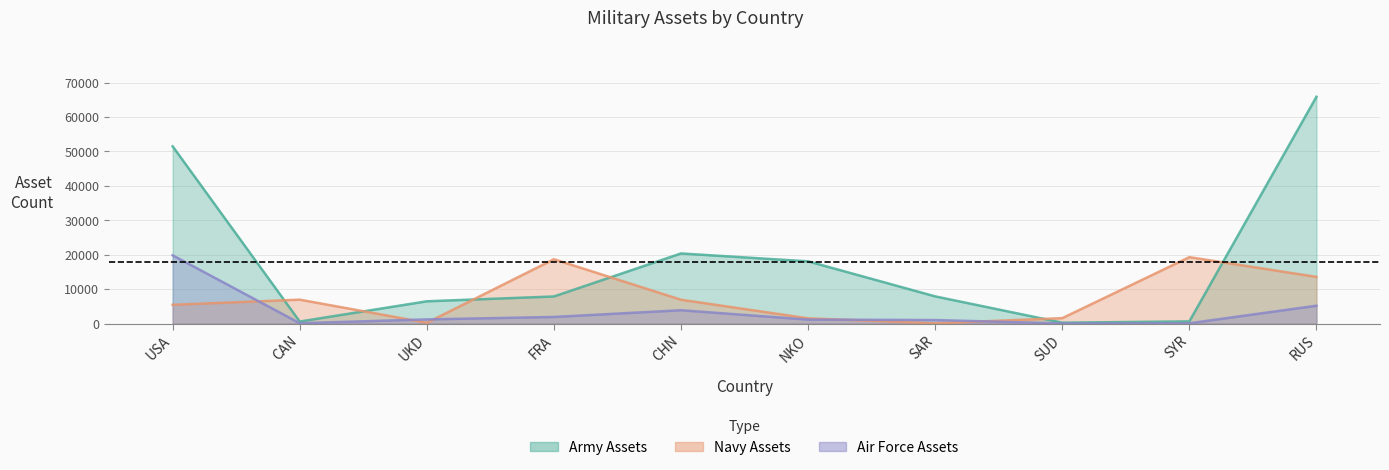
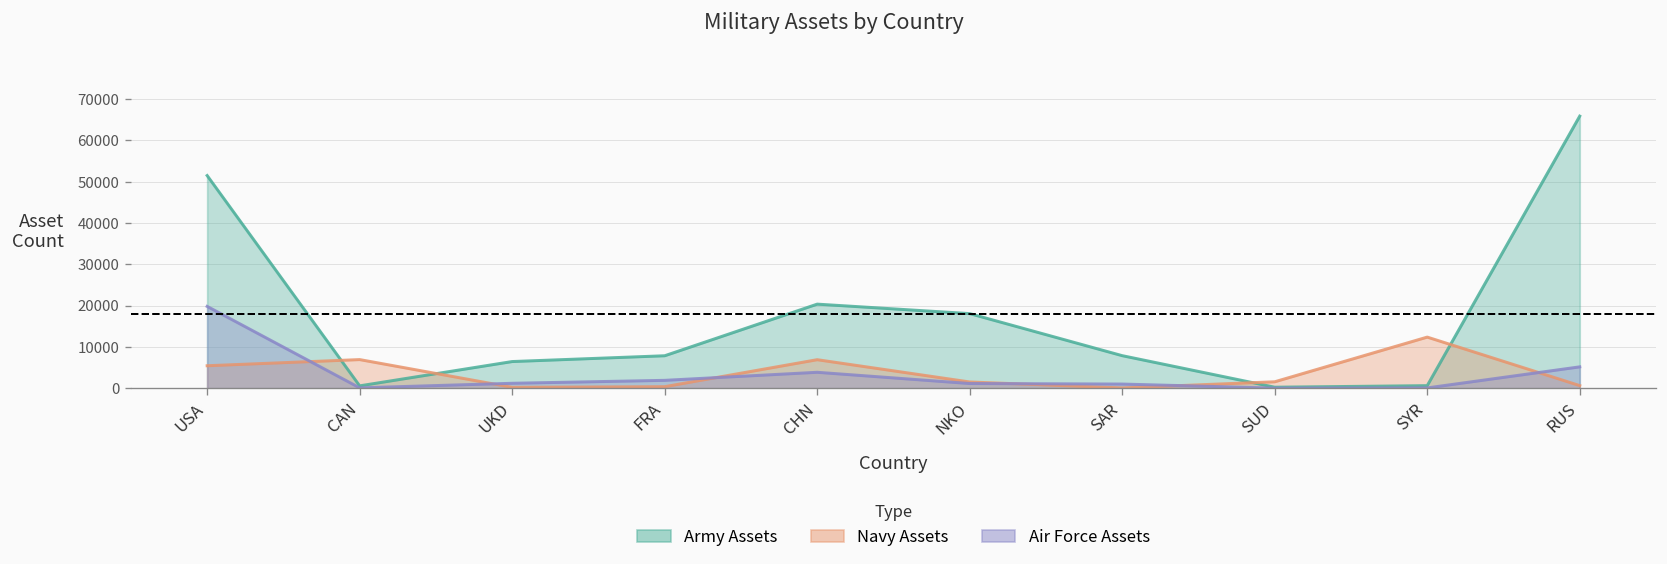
  {
    "Navy Assets": {
      "USA": 5000,
      "CAN": 7000,
      "UKD": 0,
-     "FRA": 19000,
+     "FRA": 0,
      "CHN": 7000,
      "SAR": 0,
      "SUD": 2000,
-     "SYR": 19000,
-     "RUS": 14000
+     "SYR": 12000,
+     "RUS": 1000
    }
  }
